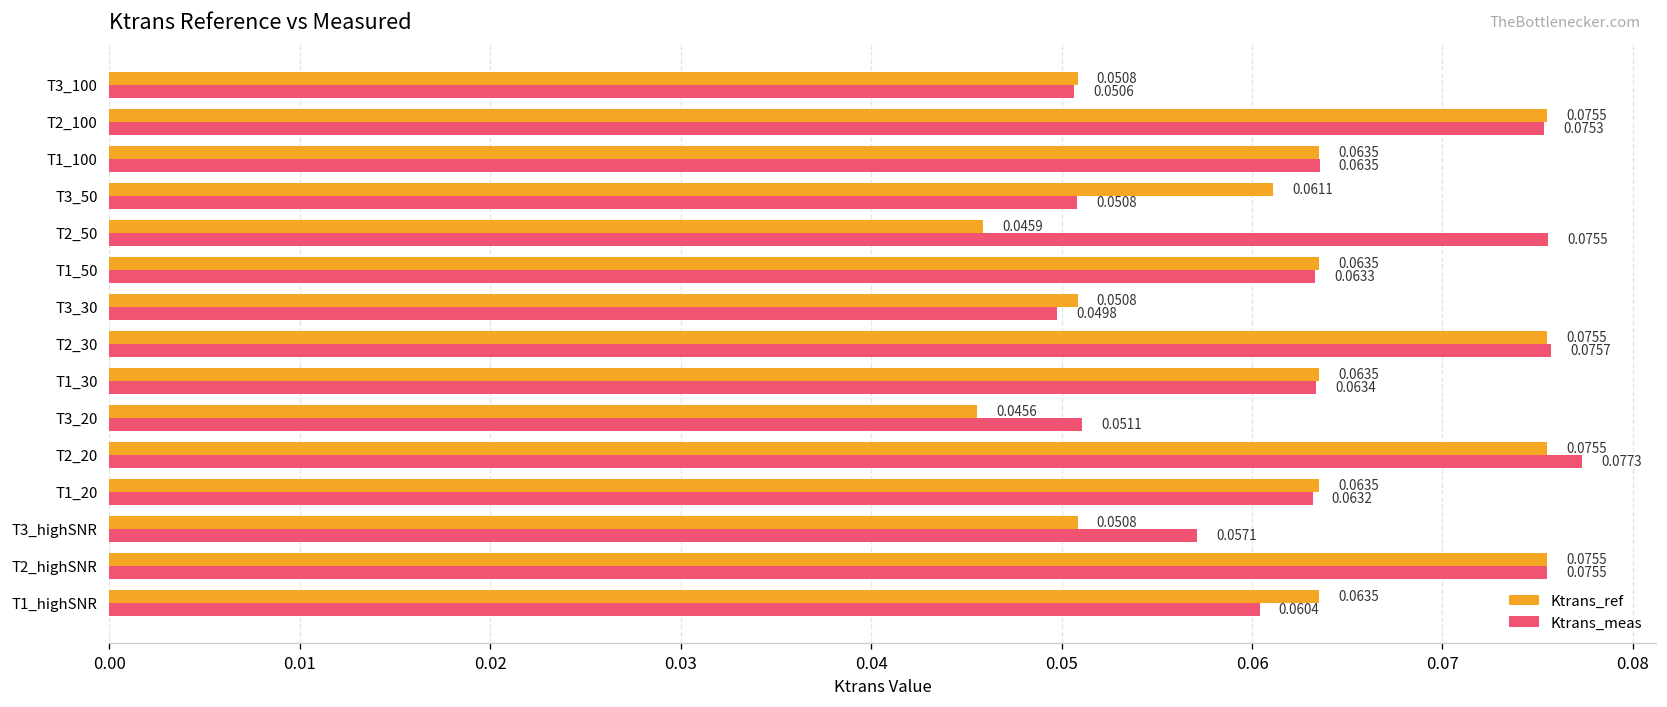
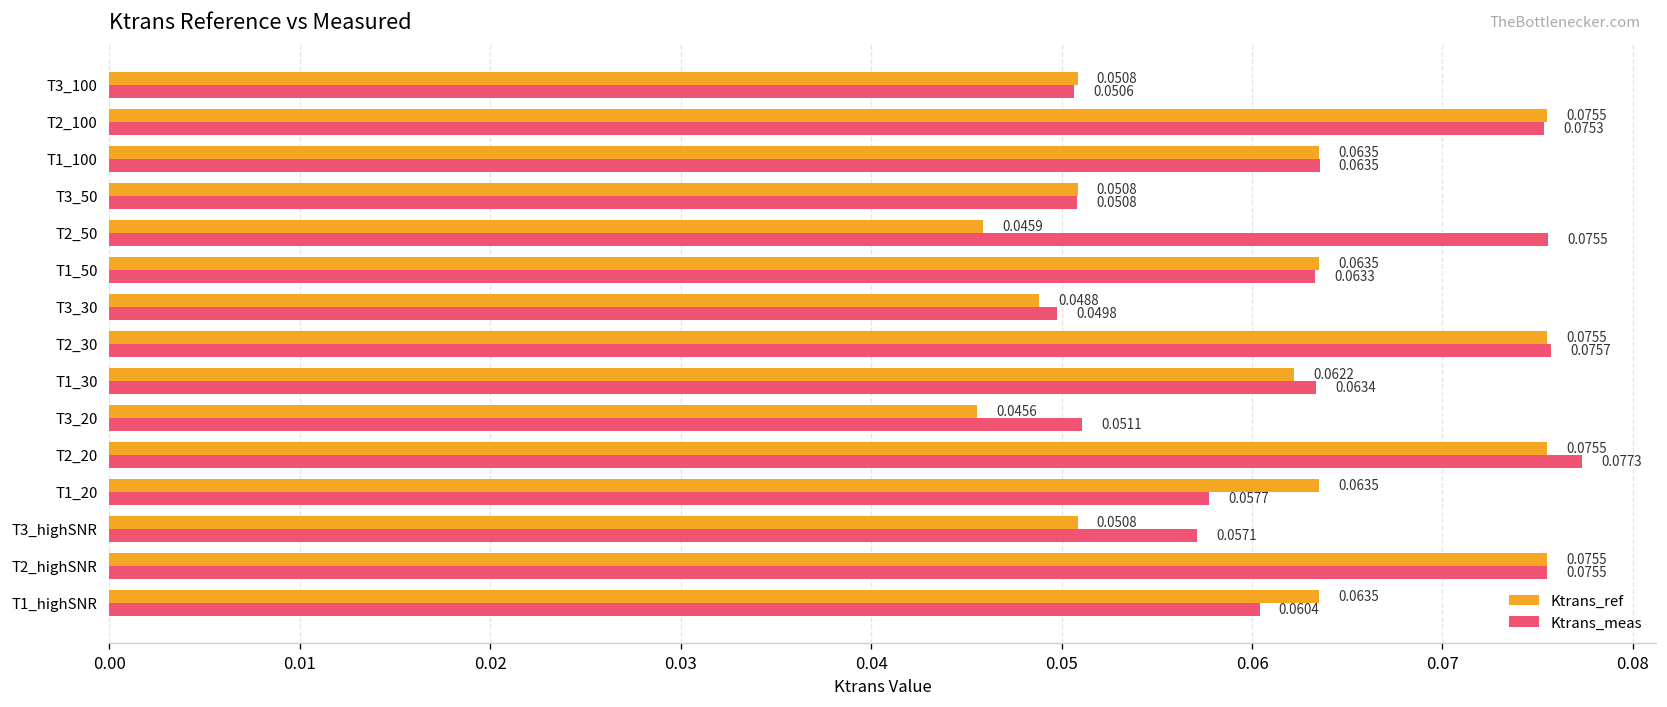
  {
    "Ktrans_ref": {
      "T3_100": 0.0508,
      "T2_100": 0.0755,
      "T1_100": 0.0635,
-     "T3_50": 0.0611,
+     "T3_50": 0.0508,
      "T2_50": 0.0459,
      "T1_50": 0.0635,
-     "T3_30": 0.0508,
+     "T3_30": 0.0488,
      "T2_30": 0.0755,
-     "T1_30": 0.0635,
+     "T1_30": 0.0622,
      "T3_20": 0.0456,
      "T2_20": 0.0755,
      "T1_20": 0.0635,
      "T3_highSNR": 0.0508,
      "T2_highSNR": 0.0755,
      "T1_highSNR": 0.0635
    },
    "Ktrans_meas": {
      "T3_100": 0.0506,
      "T2_100": 0.0753,
      "T1_100": 0.0635,
      "T3_50": 0.0508,
      "T2_50": 0.0755,
      "T1_50": 0.0633,
      "T3_30": 0.0498,
      "T2_30": 0.0757,
      "T1_30": 0.0634,
      "T3_20": 0.0511,
      "T2_20": 0.0773,
-     "T1_20": 0.0632,
+     "T1_20": 0.0577,
      "T3_highSNR": 0.0571,
      "T2_highSNR": 0.0755,
      "T1_highSNR": 0.0604
    }
  }
